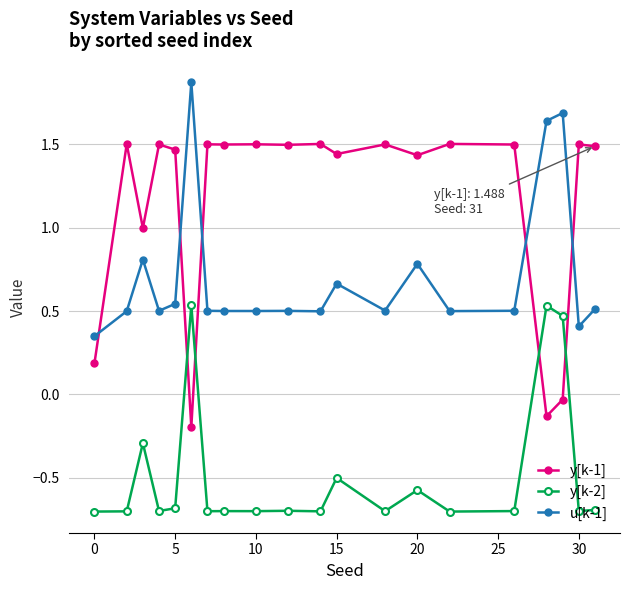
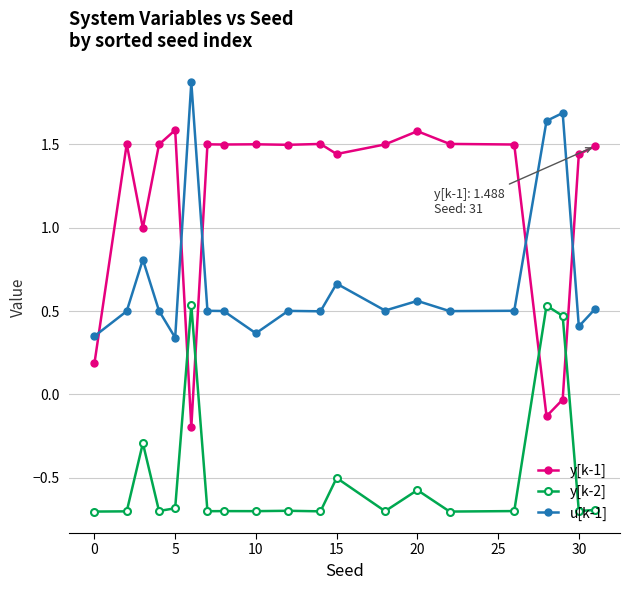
  {
    "y[k-1]": {
      "0": 0.19,
-     "5": 1.47,
+     "5": 1.58,
      "10": 1.50,
      "15": 1.44,
-     "20": 1.43,
-     "30": 1.50
+     "20": 1.58,
+     "30": 1.44
    },
    "y[k-2]": {
      "0": -0.70,
      "5": -0.68,
      "10": -0.70,
      "15": -0.50,
      "20": -0.57,
      "30": -0.70
    },
    "u[k-1]": {
      "0": 0.35,
-     "5": 0.54,
-     "10": 0.50,
+     "5": 0.34,
+     "10": 0.37,
      "15": 0.66,
-     "20": 0.78,
+     "20": 0.56,
      "30": 0.41
    }
  }
